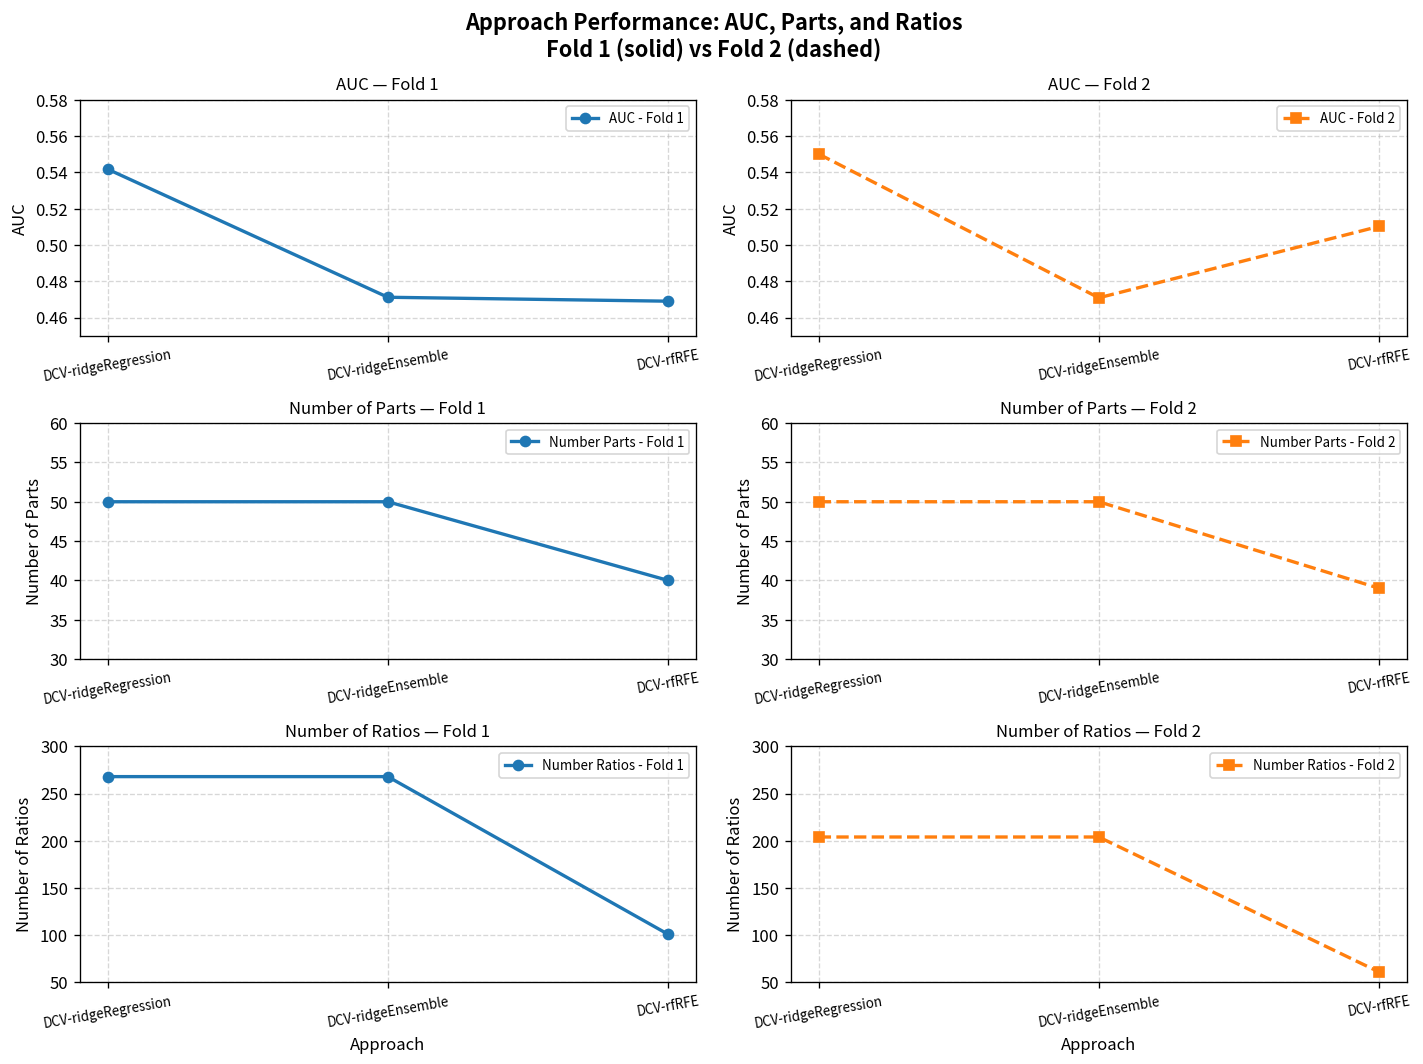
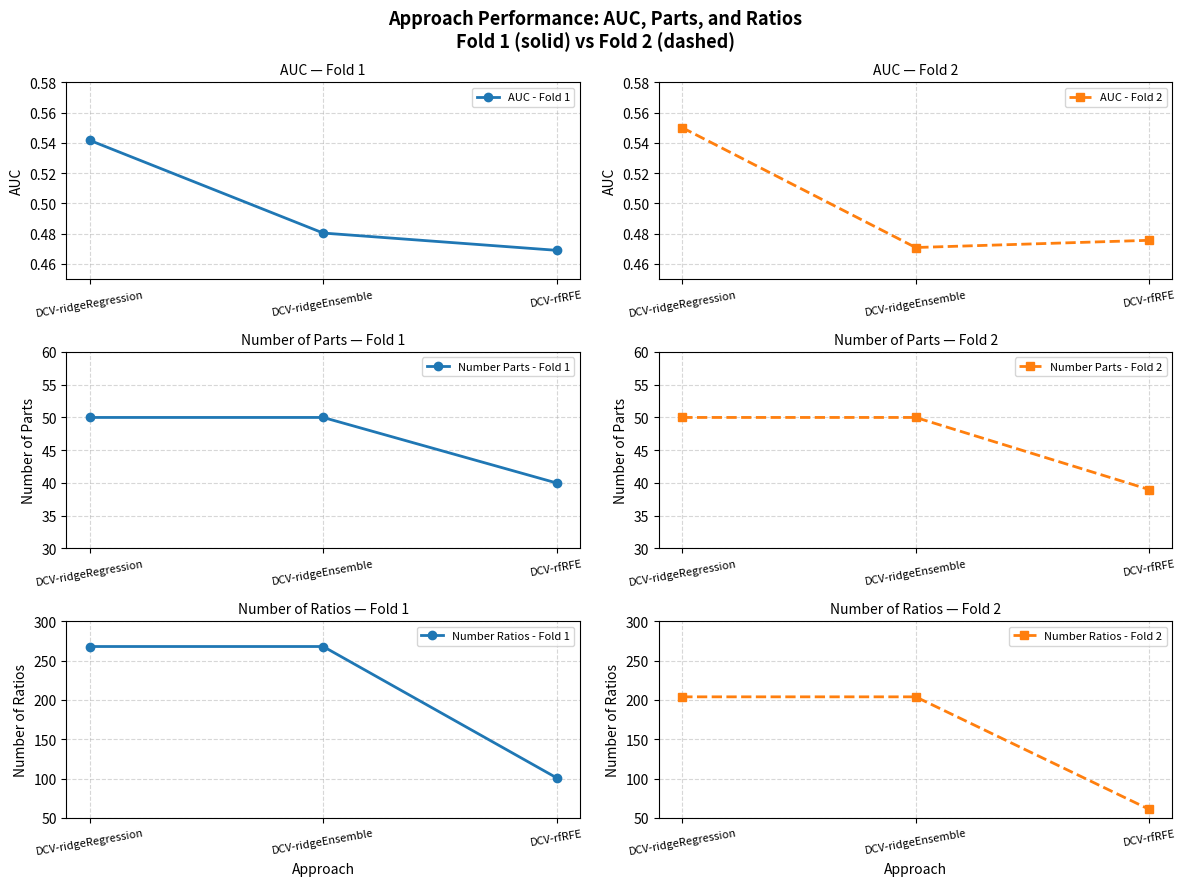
  {
    "AUC — Fold 1": {
      "DCV-ridgeRegression": 0.542,
-     "DCV-ridgeEnsemble": 0.471,
+     "DCV-ridgeEnsemble": 0.480,
      "DCV-rfRFE": 0.469
    },
    "AUC — Fold 2": {
      "DCV-ridgeRegression": 0.550,
      "DCV-ridgeEnsemble": 0.471,
-     "DCV-rfRFE": 0.510
+     "DCV-rfRFE": 0.476
    },
    "Number of Parts — Fold 1": {
      "DCV-ridgeRegression": 50,
      "DCV-ridgeEnsemble": 50,
      "DCV-rfRFE": 40
    },
    "Number of Parts — Fold 2": {
      "DCV-ridgeRegression": 50,
      "DCV-ridgeEnsemble": 50,
      "DCV-rfRFE": 39
    },
    "Number of Ratios — Fold 1": {
      "DCV-ridgeRegression": 270,
      "DCV-ridgeEnsemble": 270,
      "DCV-rfRFE": 100
    },
    "Number of Ratios — Fold 2": {
      "DCV-ridgeRegression": 200,
      "DCV-ridgeEnsemble": 200,
      "DCV-rfRFE": 60
    }
  }
